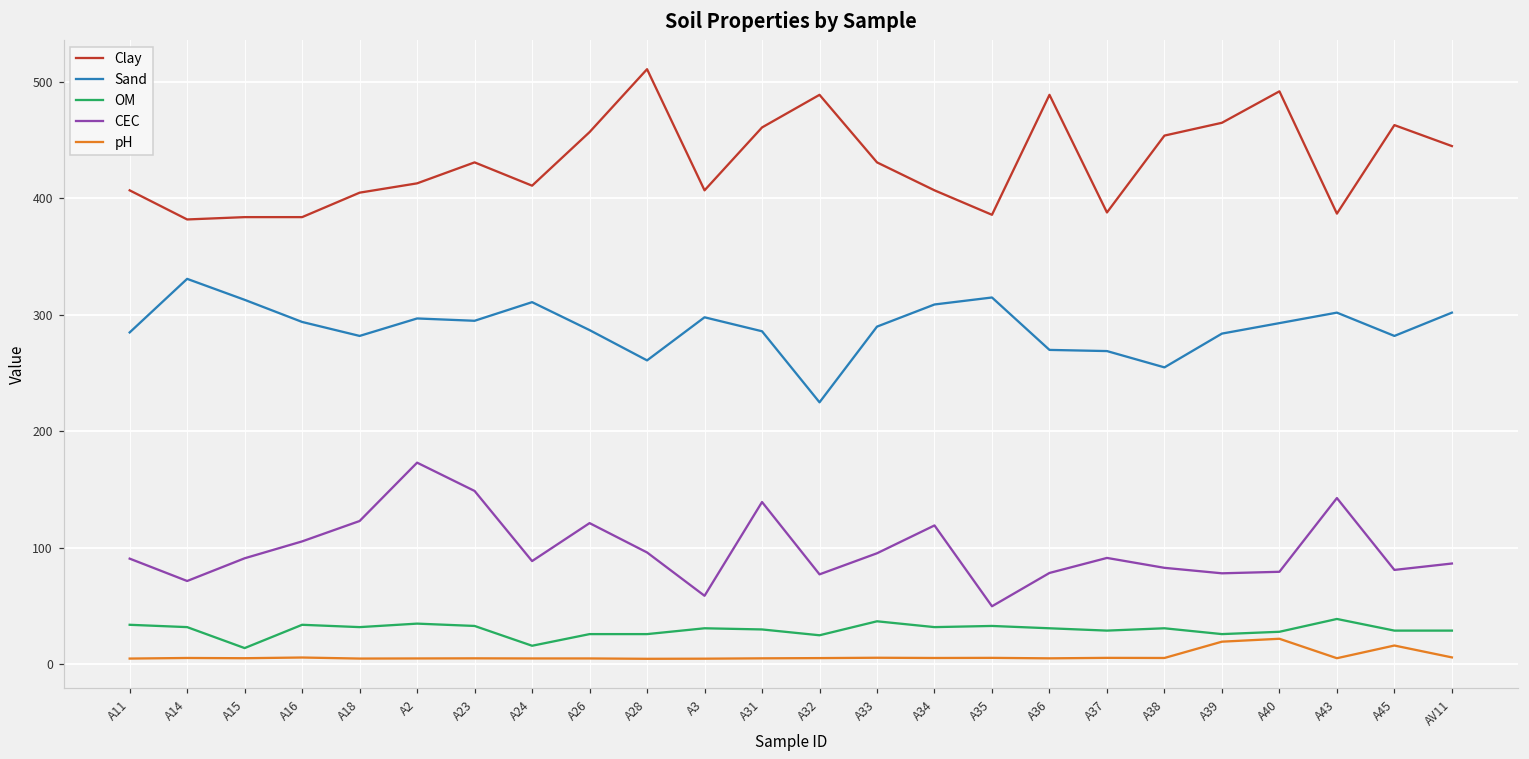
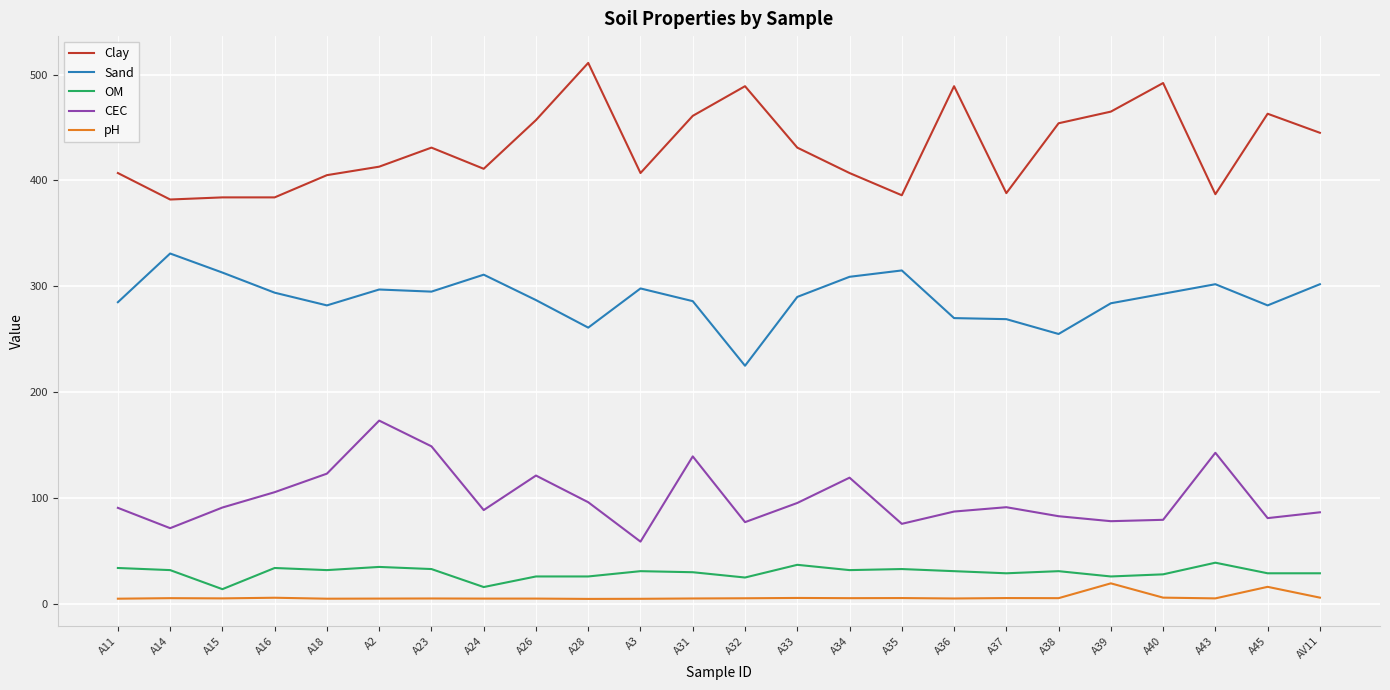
  {
    "Clay": {
      "A11": 407,
      "A14": 382,
      "A15": 384,
      "A16": 384,
      "A18": 405,
      "A2": 413,
      "A23": 431,
      "A24": 411,
      "A26": 457,
      "A28": 511,
      "A3": 407,
      "A31": 461,
      "A32": 489,
      "A33": 431,
      "A34": 407,
      "A35": 386,
      "A36": 489,
      "A37": 388,
      "A38": 454,
      "A39": 465,
      "A40": 492,
      "A43": 387,
      "A45": 463,
      "AV11": 445
    },
    "Sand": {
      "A11": 285,
      "A14": 331,
      "A15": 313,
      "A16": 294,
      "A18": 282,
      "A2": 297,
      "A23": 295,
      "A24": 311,
      "A26": 287,
      "A28": 261,
      "A3": 298,
      "A31": 286,
      "A32": 225,
      "A33": 290,
      "A34": 309,
      "A35": 315,
      "A36": 270,
      "A37": 269,
      "A38": 255,
      "A39": 284,
      "A40": 293,
      "A43": 302,
      "A45": 282,
      "AV11": 302
    },
    "OM": {
      "A11": 34,
      "A14": 32,
      "A15": 14,
      "A16": 34,
      "A18": 32,
      "A2": 35,
      "A23": 33,
      "A24": 16,
      "A26": 26,
      "A28": 26,
      "A3": 31,
      "A31": 30,
      "A32": 25,
      "A33": 37,
      "A34": 32,
      "A35": 33,
      "A36": 31,
      "A37": 29,
      "A38": 31,
      "A39": 26,
      "A40": 28,
      "A43": 39,
      "A45": 29,
      "AV11": 29
    },
    "CEC": {
      "A11": 91,
      "A14": 72,
      "A15": 91,
      "A16": 106,
      "A18": 123,
      "A2": 173,
      "A23": 149,
      "A24": 89,
      "A26": 121,
      "A28": 96,
      "A3": 59,
      "A31": 139,
      "A32": 77,
      "A33": 95,
      "A34": 119,
-     "A35": 50,
-     "A36": 79,
+     "A35": 76,
+     "A36": 87,
      "A37": 91,
      "A38": 83,
      "A39": 78,
      "A40": 80,
      "A43": 143,
      "A45": 81,
      "AV11": 87
    },
    "pH": {
      "A11": 5,
      "A14": 6,
      "A15": 5,
      "A16": 6,
      "A18": 5,
      "A2": 5,
      "A23": 5,
      "A24": 5,
      "A26": 5,
      "A28": 5,
      "A3": 5,
      "A31": 5,
      "A32": 5,
      "A33": 6,
      "A34": 6,
      "A35": 6,
      "A36": 5,
      "A37": 6,
      "A38": 6,
      "A39": 20,
-     "A40": 22,
+     "A40": 6,
      "A43": 5,
      "A45": 16,
      "AV11": 6
    }
  }
